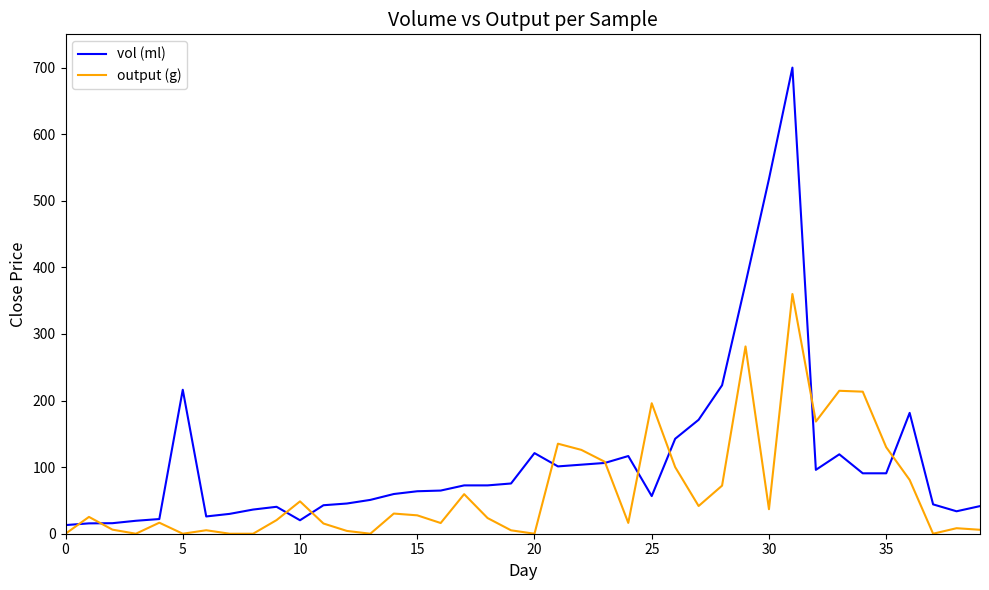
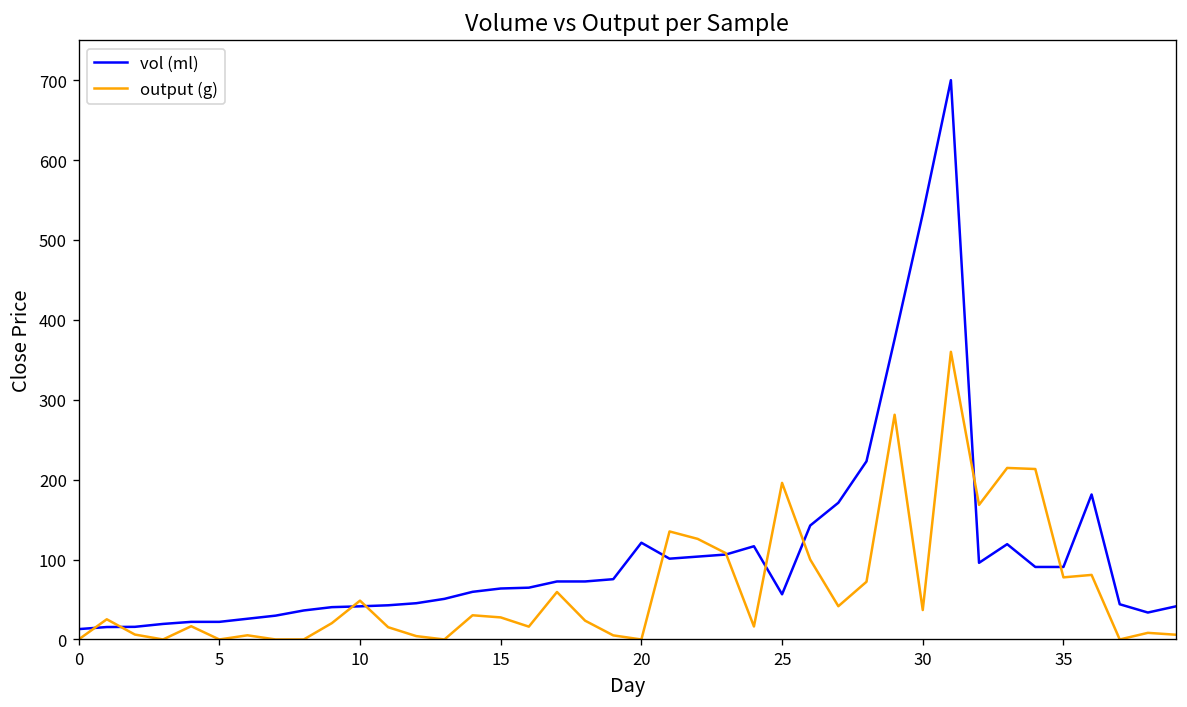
  {
    "vol (ml)": {
      "0": 10,
-     "5": 220,
-     "10": 20,
+     "5": 20,
+     "10": 40,
      "15": 60,
      "20": 120,
      "25": 60,
      "30": 530,
      "35": 90
    },
    "output (g)": {
      "0": 0,
      "5": 0,
      "10": 50,
      "15": 30,
      "20": 0,
      "25": 200,
      "30": 40,
-     "35": 130
+     "35": 80
    }
  }
